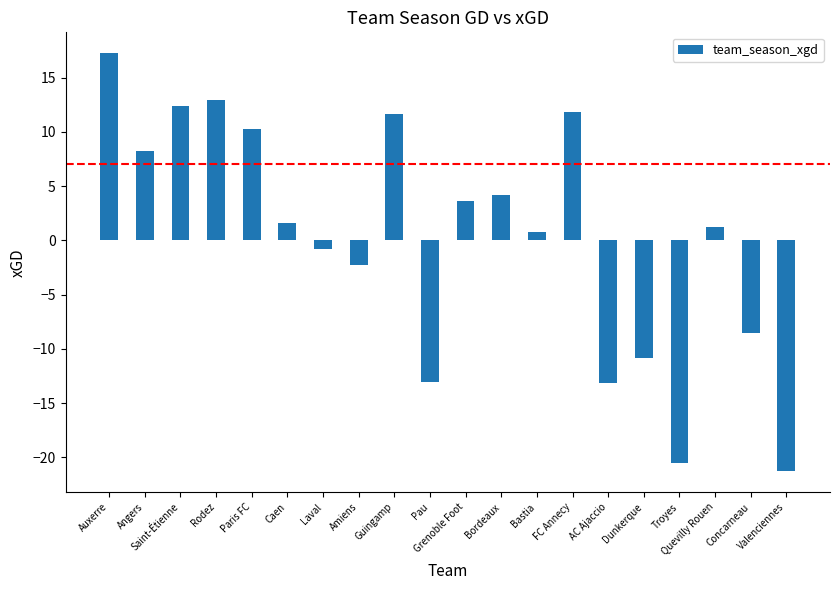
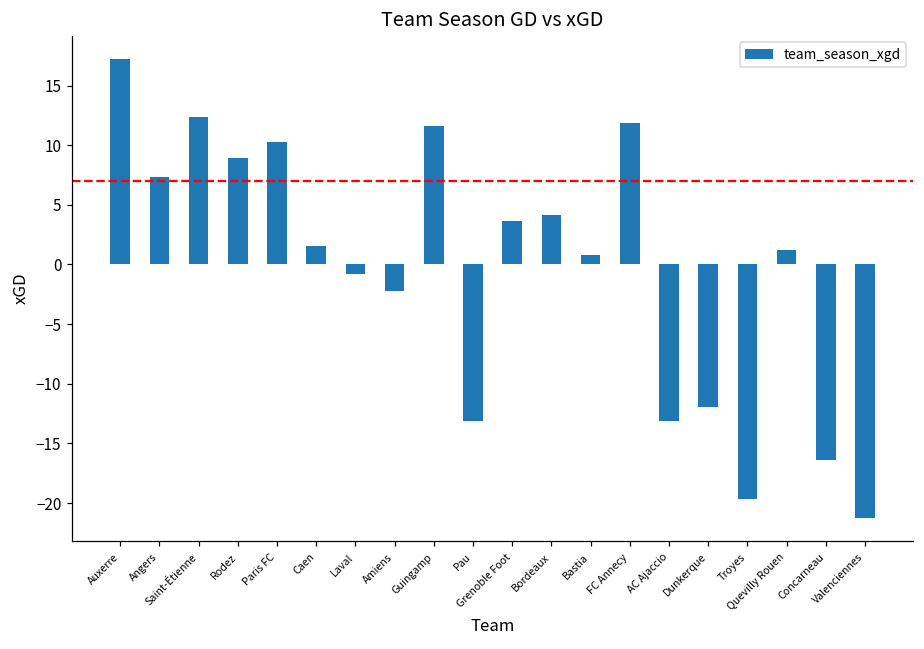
  {
    "Auxerre": 17.3,
-   "Angers": 8.2,
+   "Angers": 7.3,
    "Saint-Étienne": 12.4,
-   "Rodez": 13.0,
+   "Rodez": 9.0,
    "Paris FC": 10.3,
    "Caen": 1.6,
    "Laval": -0.8,
    "Amiens": -2.3,
    "Guingamp": 11.6,
    "Pau": -13.1,
    "Grenoble Foot": 3.7,
    "Bordeaux": 4.2,
    "Bastia": 0.8,
    "FC Annecy": 11.8,
    "AC Ajaccio": -13.1,
-   "Dunkerque": -10.9,
-   "Troyes": -20.5,
+   "Dunkerque": -11.9,
+   "Troyes": -19.6,
    "Quevilly Rouen": 1.2,
-   "Concarneau": -8.5,
+   "Concarneau": -16.4,
    "Valenciennes": -21.3
  }
